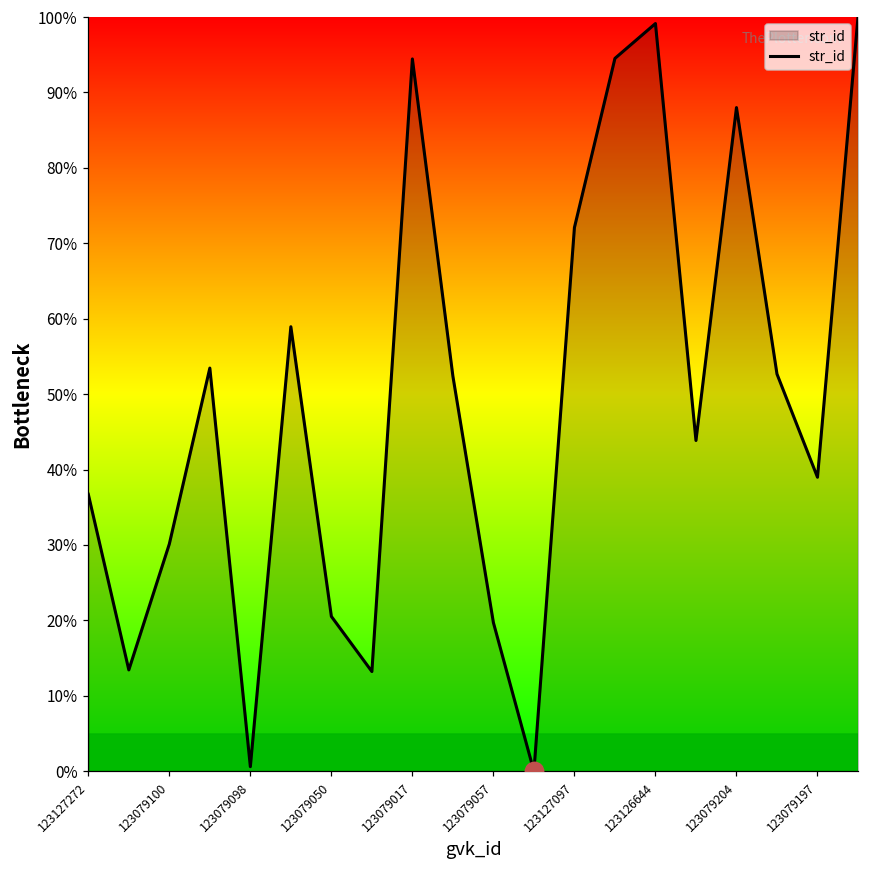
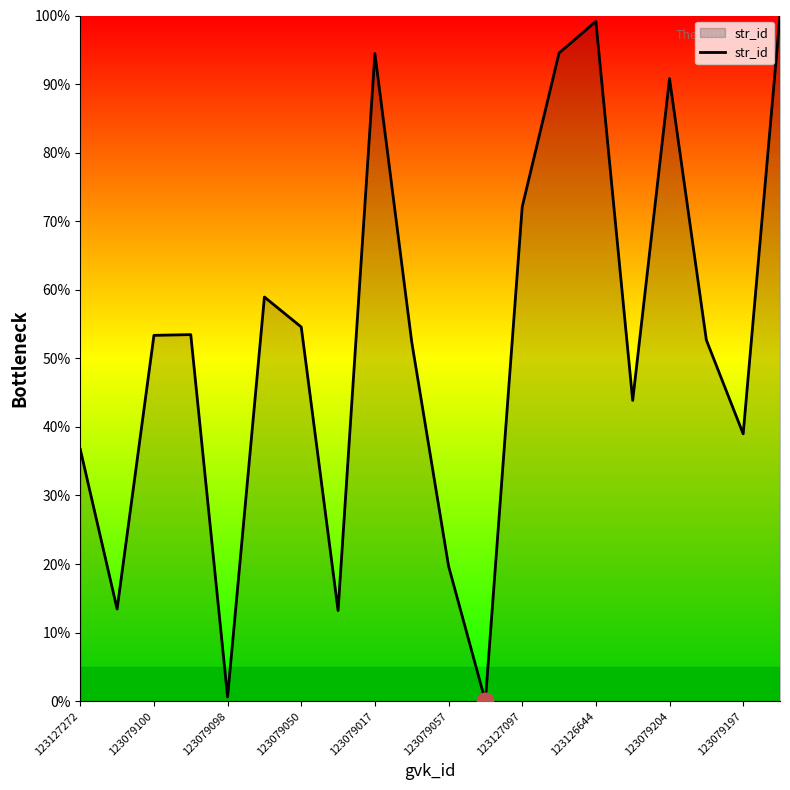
  {
    "str_id": {
      "123127272": "37%",
-     "123079100": "30%",
-     "123079050": "21%",
+     "123079100": "53%",
+     "123079050": "55%",
      "123079017": "94%",
      "123079057": "20%",
      "123127097": "72%",
      "123126644": "99%",
-     "123079204": "88%",
+     "123079204": "91%",
      "123079197": "39%"
    }
  }
